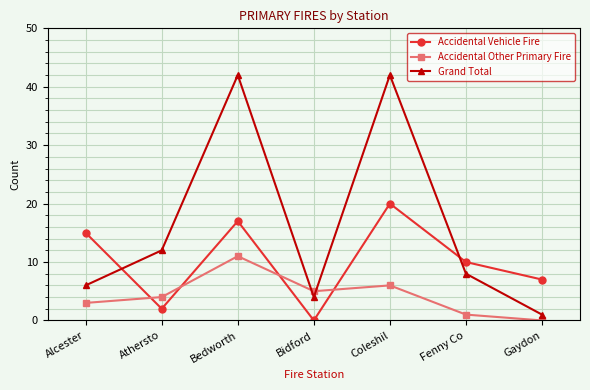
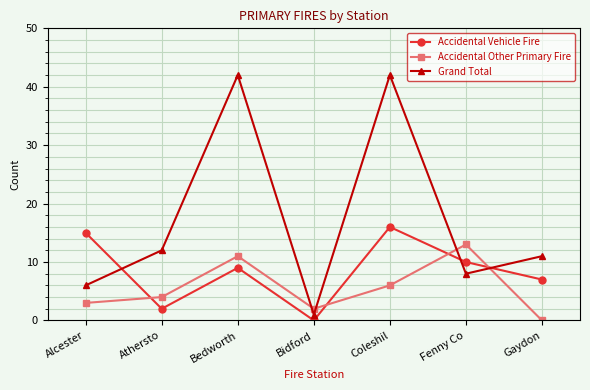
  {
    "Accidental Vehicle Fire": {
      "Alcester": 15,
      "Athersto": 2,
-     "Bedworth": 17,
+     "Bedworth": 9,
      "Bidford": 0,
-     "Coleshil": 20,
+     "Coleshil": 16,
      "Fenny Co": 10,
      "Gaydon": 7
    },
    "Accidental Other Primary Fire": {
      "Alcester": 3,
      "Athersto": 4,
      "Bedworth": 11,
-     "Bidford": 5,
+     "Bidford": 2,
      "Coleshil": 6,
-     "Fenny Co": 1,
+     "Fenny Co": 13,
      "Gaydon": 0
    },
    "Grand Total": {
      "Alcester": 6,
      "Athersto": 12,
      "Bedworth": 42,
-     "Bidford": 4,
+     "Bidford": 1,
      "Coleshil": 42,
      "Fenny Co": 8,
-     "Gaydon": 1
+     "Gaydon": 11
    }
  }
